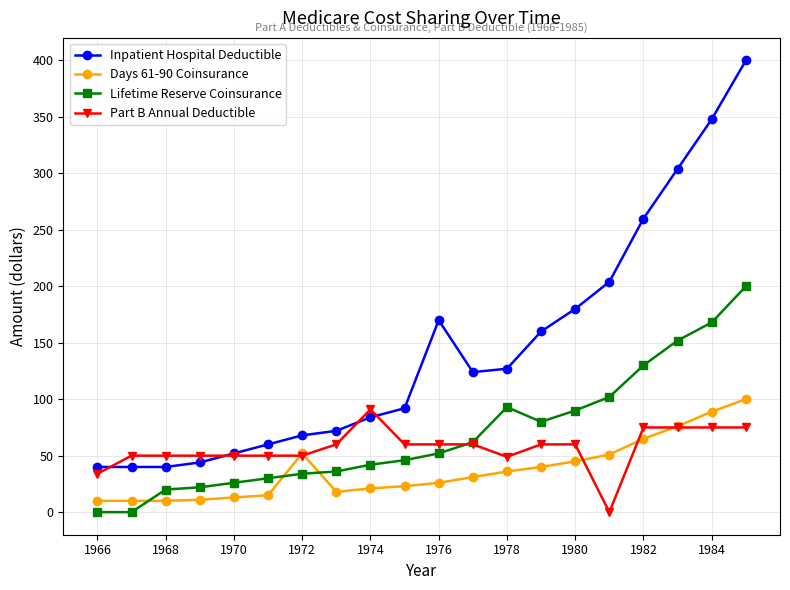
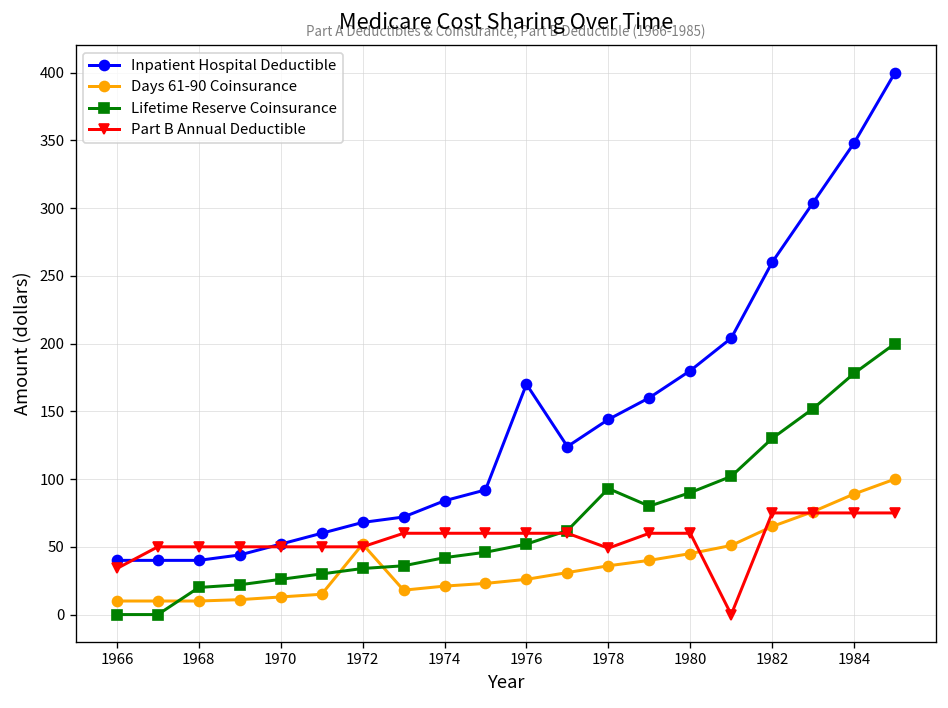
  {
    "Inpatient Hospital Deductible": {
      "1966": 40,
      "1968": 40,
      "1972": 68,
      "1974": 84,
      "1976": 170,
-     "1978": 127,
+     "1978": 144,
      "1980": 180,
      "1982": 260,
      "1984": 348
    },
    "Days 61-90 Coinsurance": {
      "1966": 10,
      "1968": 10,
      "1970": 13,
      "1974": 21,
      "1976": 26,
      "1978": 36,
      "1980": 45,
      "1982": 65,
      "1984": 89
    },
    "Lifetime Reserve Coinsurance": {
      "1966": 0,
      "1968": 20,
      "1970": 26,
      "1972": 34,
      "1974": 42,
      "1976": 52,
      "1978": 93,
      "1980": 90,
      "1982": 130,
-     "1984": 168
+     "1984": 178
    },
    "Part B Annual Deductible": {
      "1966": 34,
      "1968": 50,
-     "1974": 91,
+     "1974": 60,
      "1976": 60,
      "1978": 49,
      "1980": 60,
      "1982": 75,
      "1984": 75
    }
  }
